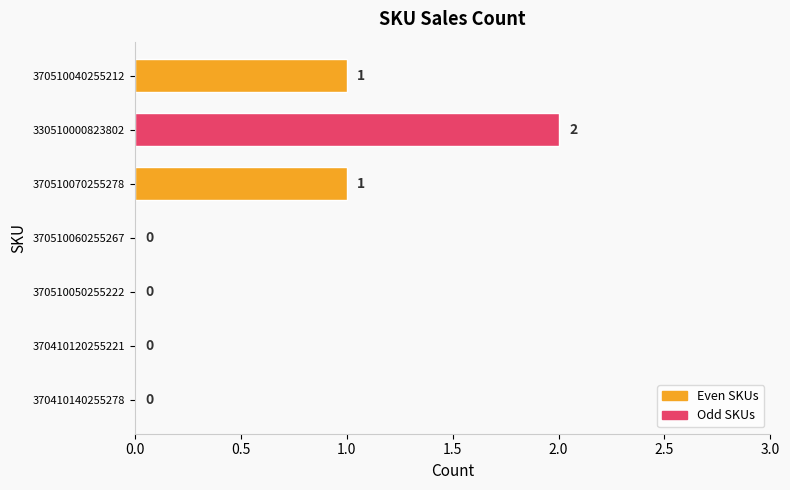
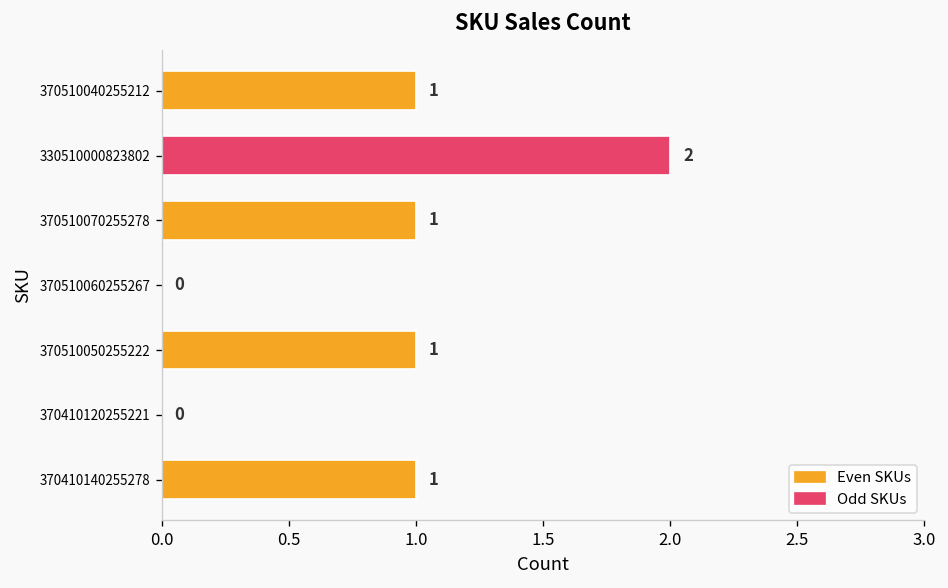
  {
    "370510040255212": 1,
    "330510000823802": 2,
    "370510070255278": 1,
    "370510060255267": 0,
-   "370510050255222": 0,
+   "370510050255222": 1,
    "370410120255221": 0,
-   "370410140255278": 0
+   "370410140255278": 1
  }
